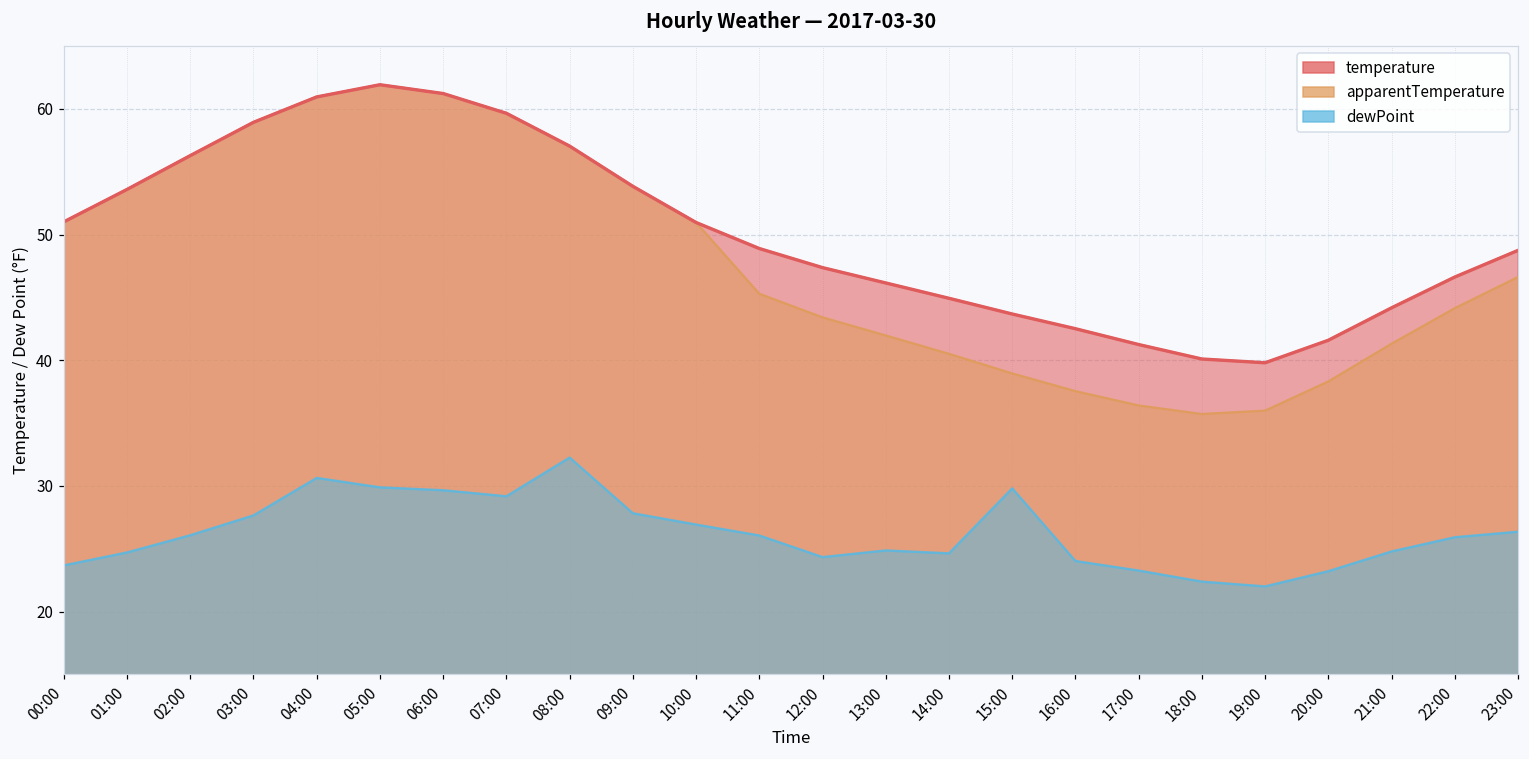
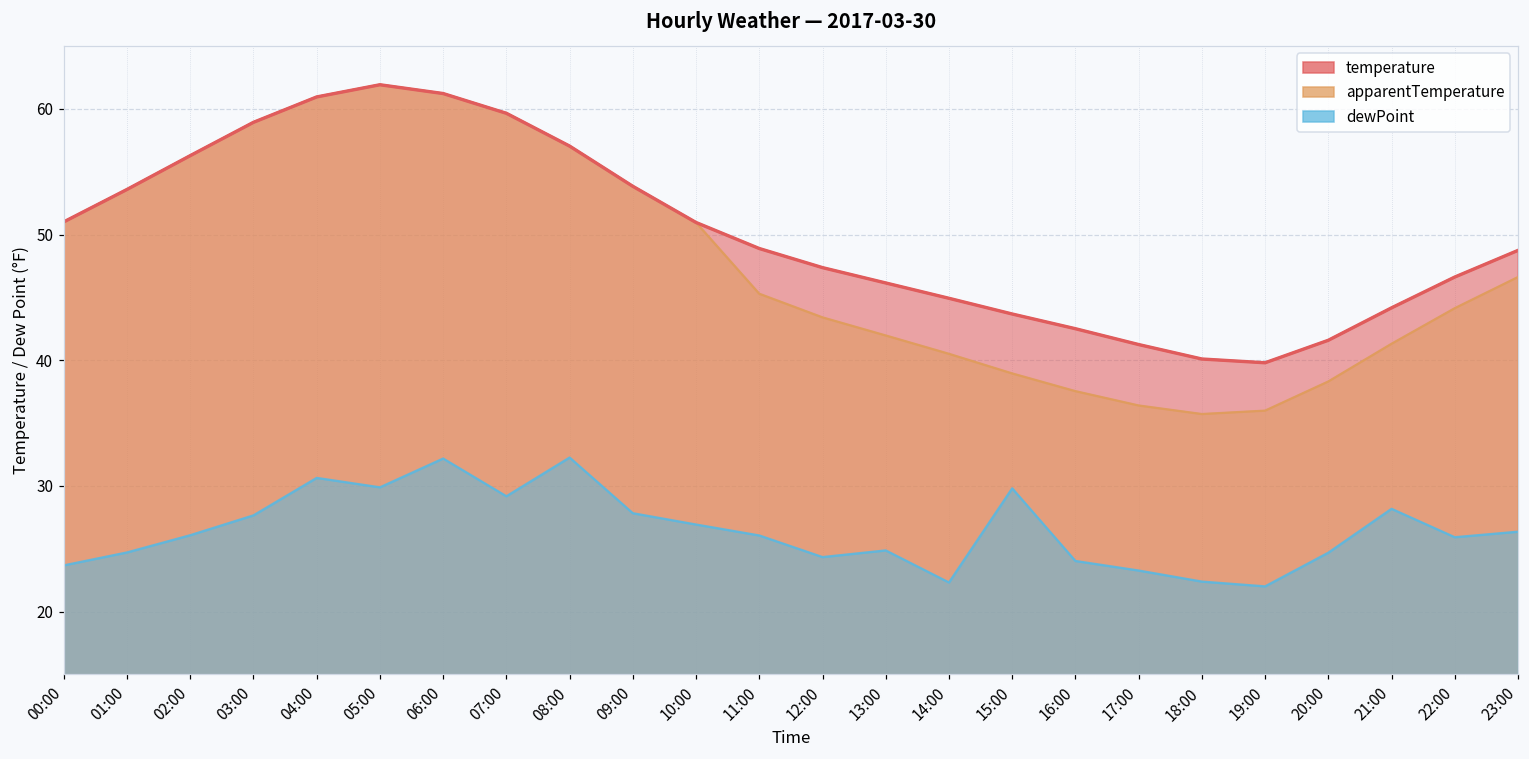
  {
    "dewPoint": {
      "00:00": 23.7,
      "01:00": 24.7,
      "02:00": 26.1,
      "03:00": 27.7,
      "04:00": 30.6,
      "05:00": 29.9,
-     "06:00": 29.7,
+     "06:00": 32.2,
      "07:00": 29.2,
      "08:00": 32.3,
      "09:00": 27.8,
      "10:00": 26.9,
      "11:00": 26.1,
      "12:00": 24.3,
      "13:00": 24.9,
-     "14:00": 24.6,
+     "14:00": 22.3,
      "15:00": 29.8,
      "16:00": 24.0,
      "17:00": 23.3,
      "18:00": 22.4,
      "19:00": 22.0,
-     "20:00": 23.2,
-     "21:00": 24.8,
+     "20:00": 24.7,
+     "21:00": 28.2,
      "22:00": 25.9,
      "23:00": 26.4
    }
  }
